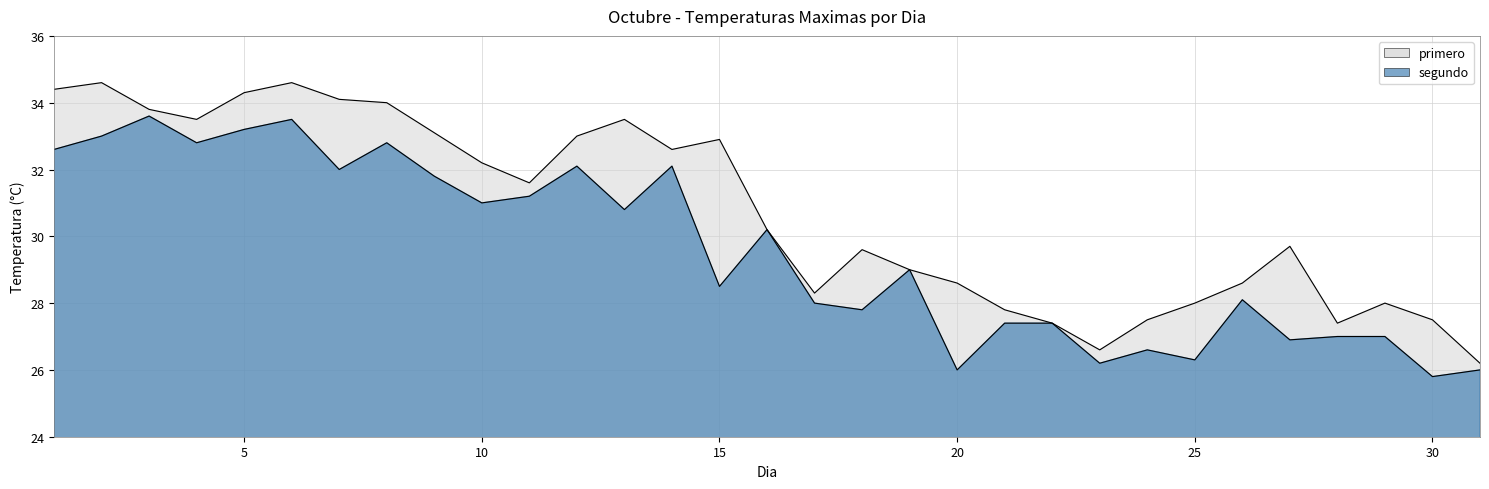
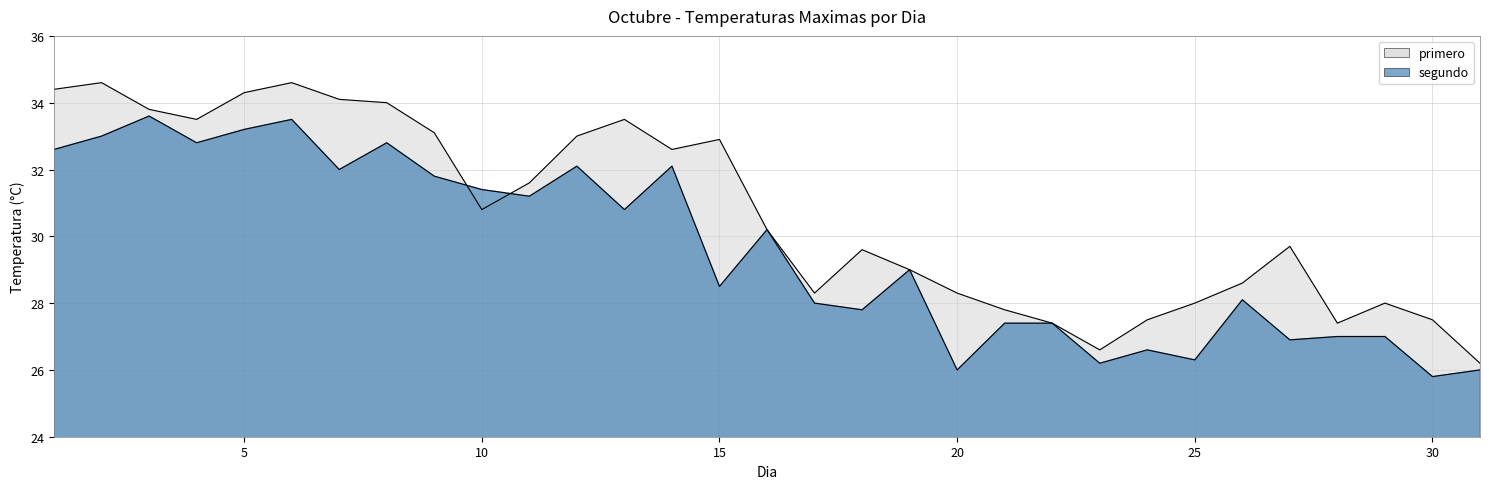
  {
    "primero": {
      "5": 34.3,
-     "10": 32.2,
+     "10": 30.8,
      "15": 32.9,
-     "20": 28.6,
+     "20": 28.3,
      "25": 28.0,
      "30": 27.5
    },
    "segundo": {
      "5": 33.2,
-     "10": 31.0,
+     "10": 31.4,
      "15": 28.5,
      "20": 26.0,
      "25": 26.3,
      "30": 25.8
    }
  }
